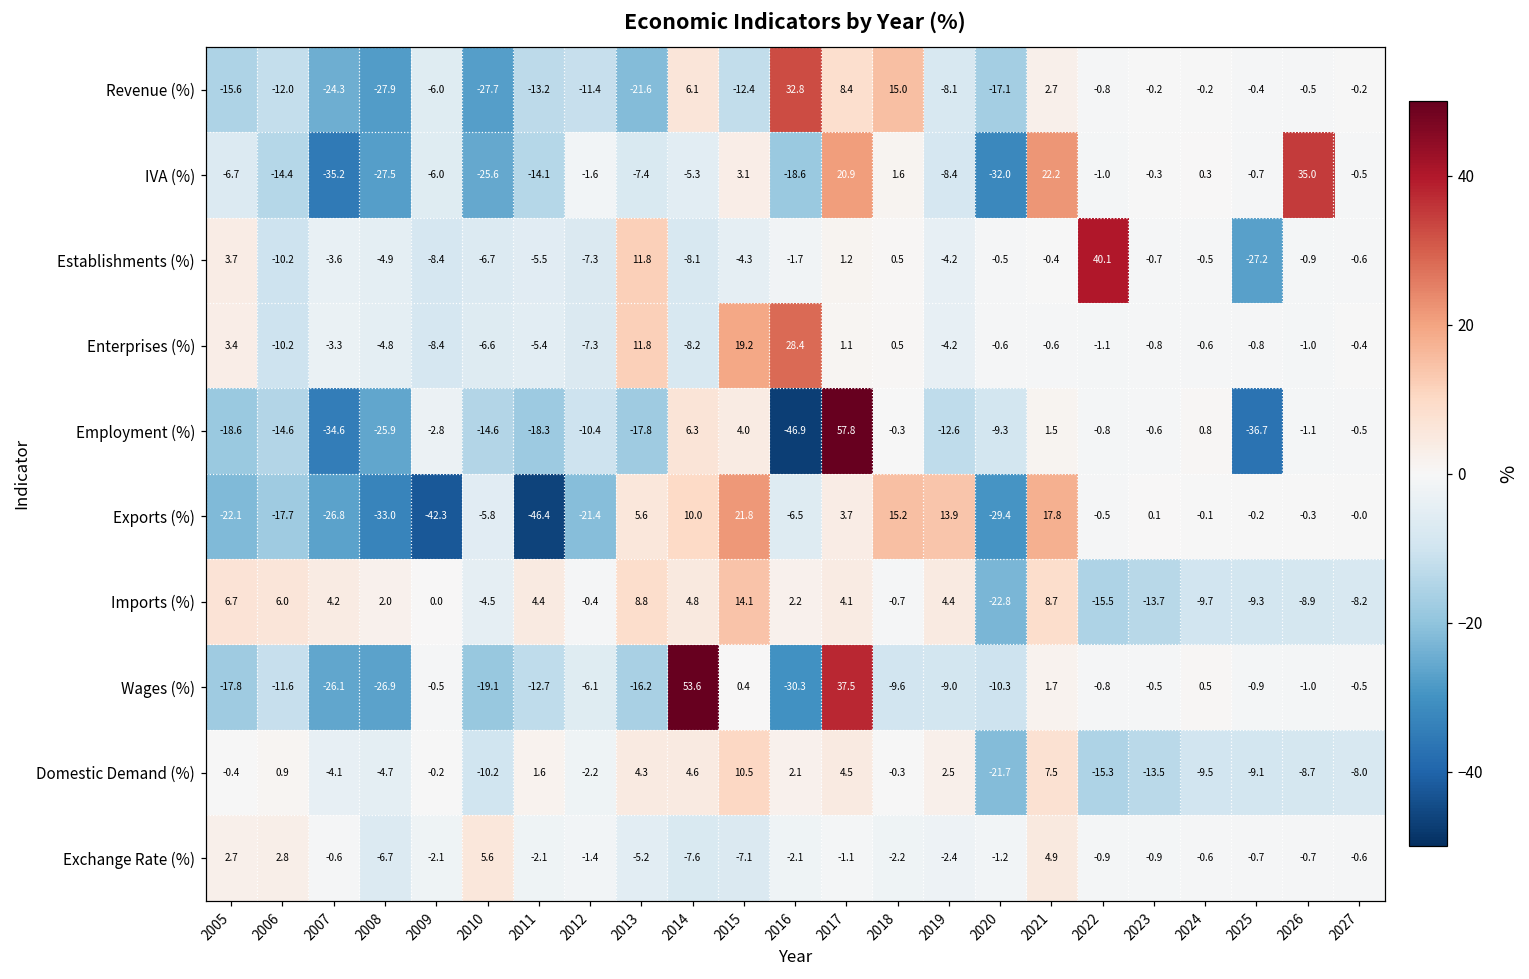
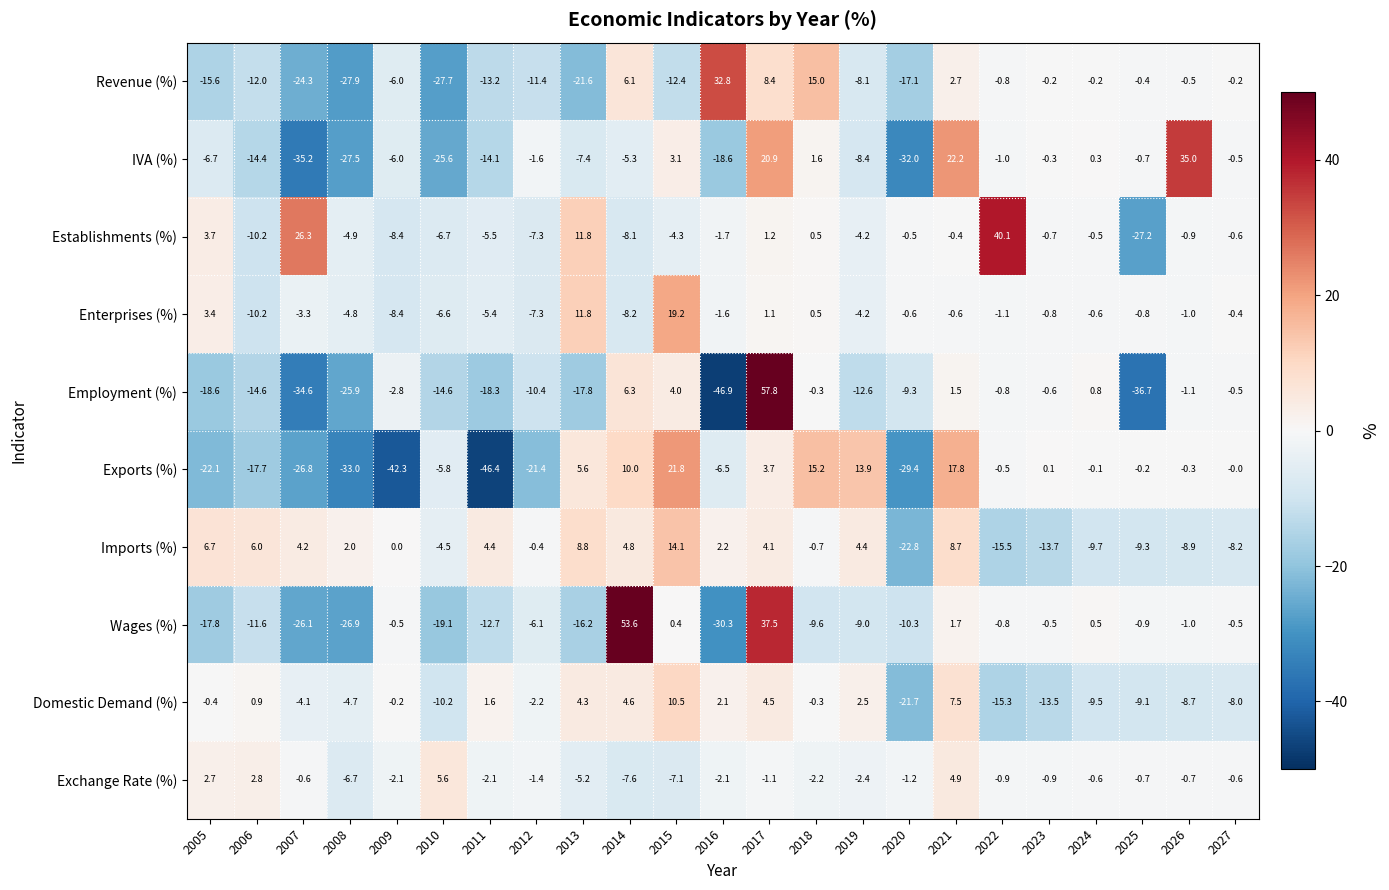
  {
    "Establishments (%)": {
      "2005": 3.7,
      "2006": -10.2,
-     "2007": -3.6,
+     "2007": 26.3,
      "2008": -4.9,
      "2009": -8.4,
      "2010": -6.7,
      "2011": -5.5,
      "2012": -7.3,
      "2013": 11.8,
      "2014": -8.1,
      "2015": -4.3,
      "2016": -1.7,
      "2017": 1.2,
      "2018": 0.5,
      "2019": -4.2,
      "2020": -0.5,
      "2021": -0.4,
      "2022": 40.1,
      "2023": -0.7,
      "2024": -0.5,
      "2025": -27.2,
      "2026": -0.9,
      "2027": -0.6
    },
    "Enterprises (%)": {
      "2005": 3.4,
      "2006": -10.2,
      "2007": -3.3,
      "2008": -4.8,
      "2009": -8.4,
      "2010": -6.6,
      "2011": -5.4,
      "2012": -7.3,
      "2013": 11.8,
      "2014": -8.2,
      "2015": 19.2,
-     "2016": 28.4,
+     "2016": -1.6,
      "2017": 1.1,
      "2018": 0.5,
      "2019": -4.2,
      "2020": -0.6,
      "2021": -0.6,
      "2022": -1.1,
      "2023": -0.8,
      "2024": -0.6,
      "2025": -0.8,
      "2026": -1.0,
      "2027": -0.4
    }
  }
